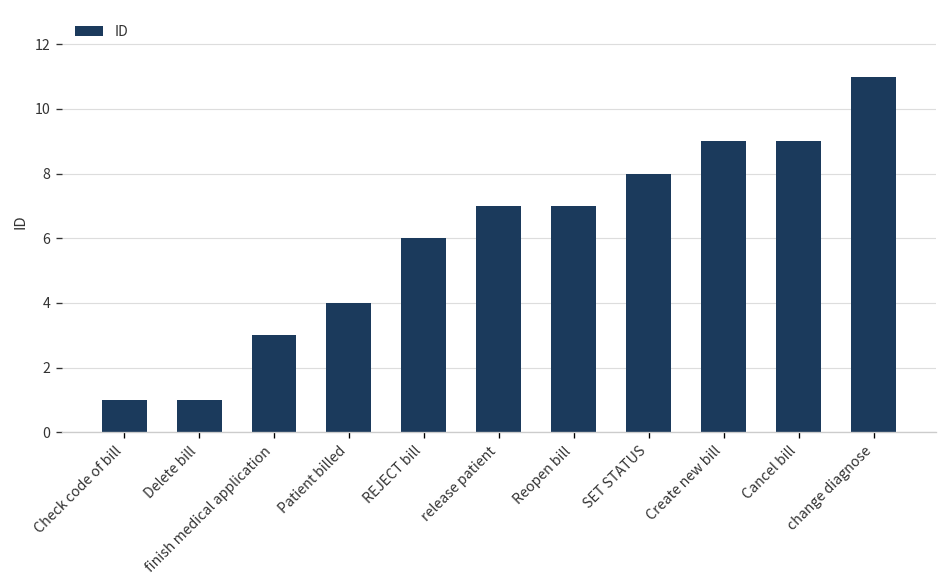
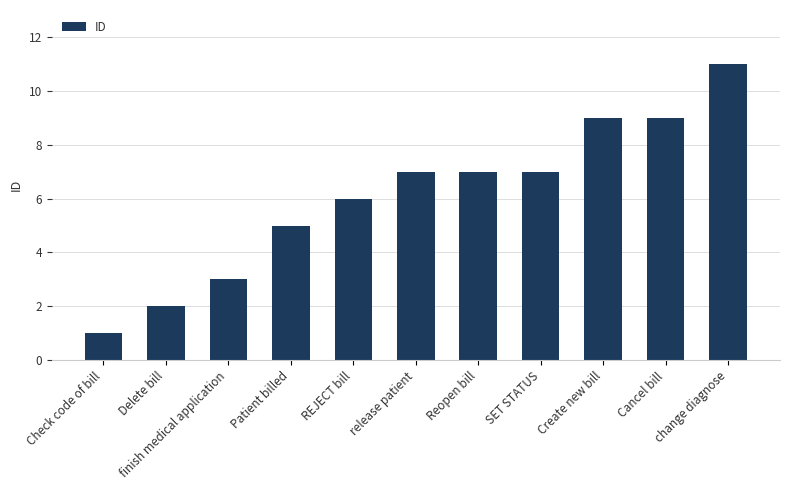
  {
    "Check code of bill": 1,
-   "Delete bill": 1,
+   "Delete bill": 2,
    "finish medical application": 3,
-   "Patient billed": 4,
+   "Patient billed": 5,
    "REJECT bill": 6,
    "release patient": 7,
    "Reopen bill": 7,
-   "SET STATUS": 8,
+   "SET STATUS": 7,
    "Create new bill": 9,
    "Cancel bill": 9,
    "change diagnose": 11
  }
